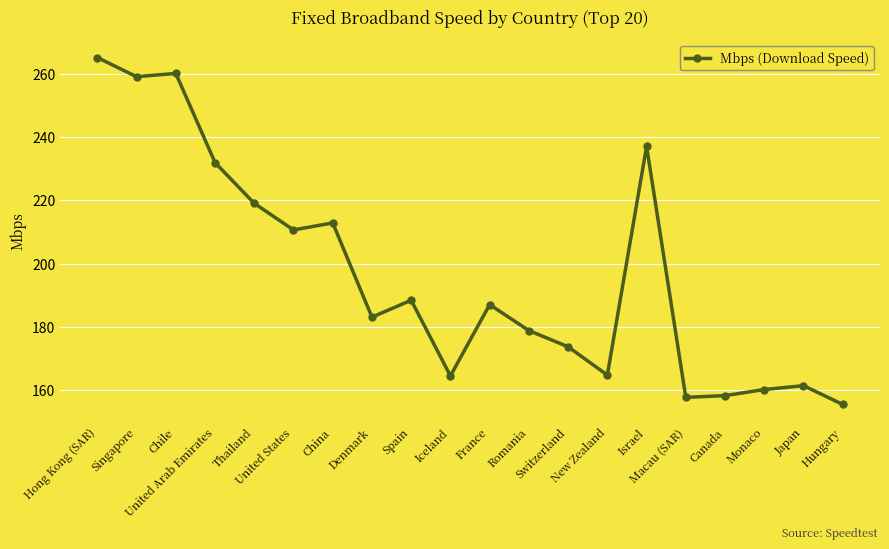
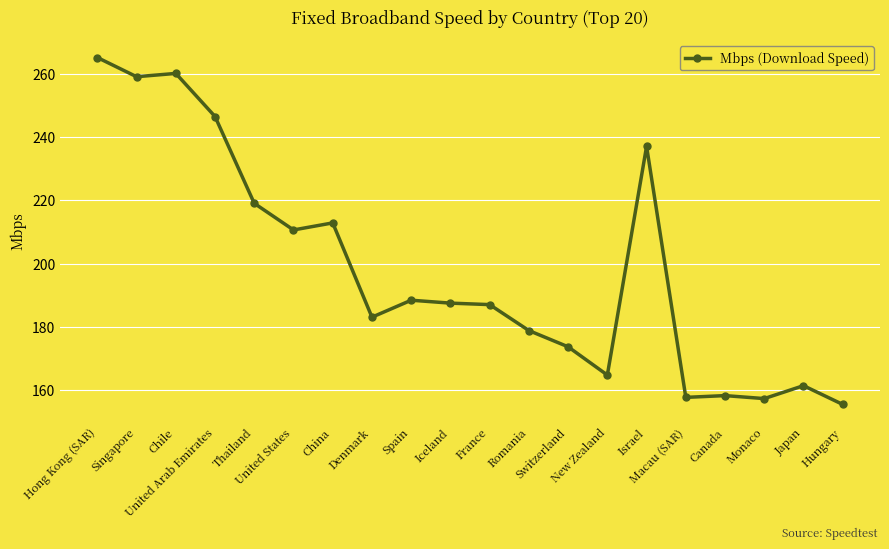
  {
    "Hong Kong (SAR)": 265,
    "Singapore": 259,
    "Chile": 260,
-   "United Arab Emirates": 232,
+   "United Arab Emirates": 247,
    "Thailand": 219,
    "United States": 211,
    "China": 213,
    "Denmark": 183,
    "Spain": 188,
-   "Iceland": 165,
+   "Iceland": 188,
    "France": 187,
    "Romania": 179,
    "Switzerland": 174,
    "New Zealand": 165,
    "Israel": 237,
    "Macau (SAR)": 158,
    "Canada": 158,
-   "Monaco": 160,
+   "Monaco": 157,
    "Japan": 161,
    "Hungary": 156
  }
